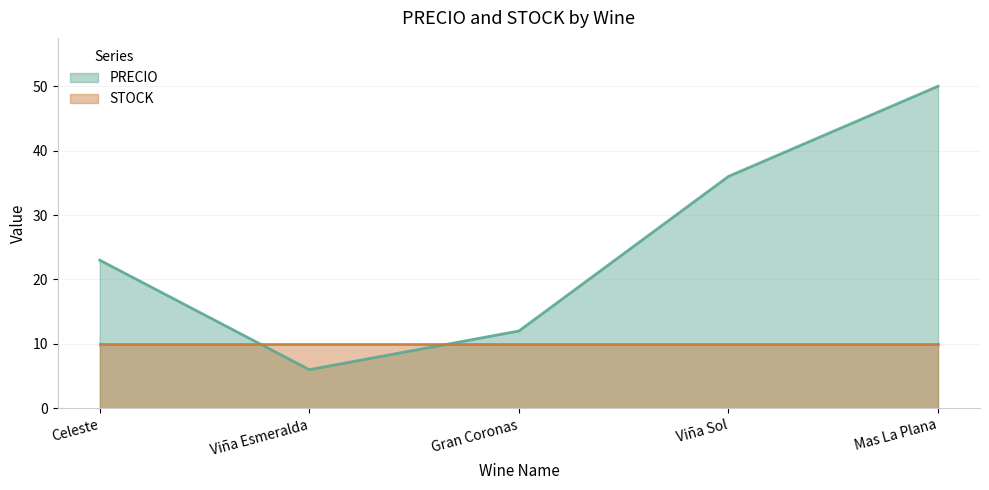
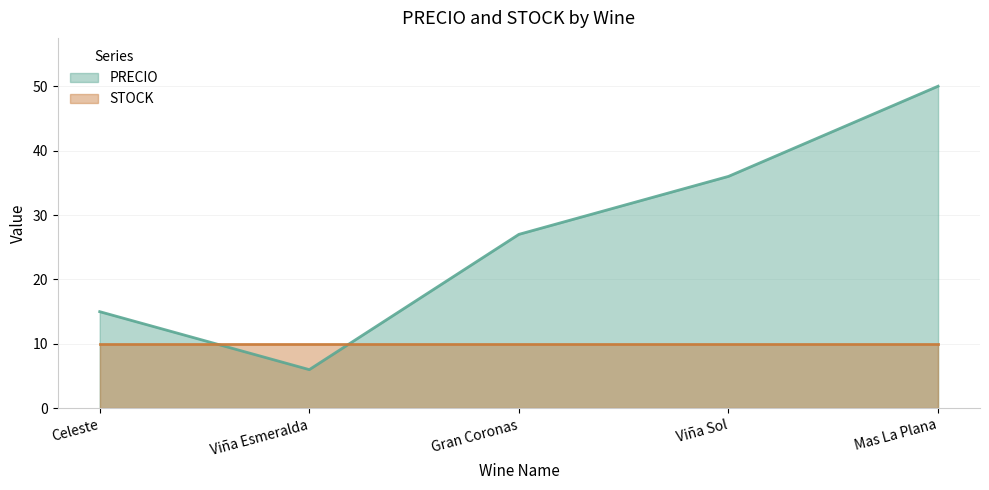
  {
    "PRECIO": {
-     "Celeste": 23,
+     "Celeste": 15,
      "Viña Esmeralda": 6,
-     "Gran Coronas": 12,
+     "Gran Coronas": 27,
      "Viña Sol": 36,
      "Mas La Plana": 50
    },
    "STOCK": {
      "Celeste": 10,
      "Viña Esmeralda": 10,
      "Gran Coronas": 10,
      "Viña Sol": 10,
      "Mas La Plana": 10
    }
  }
